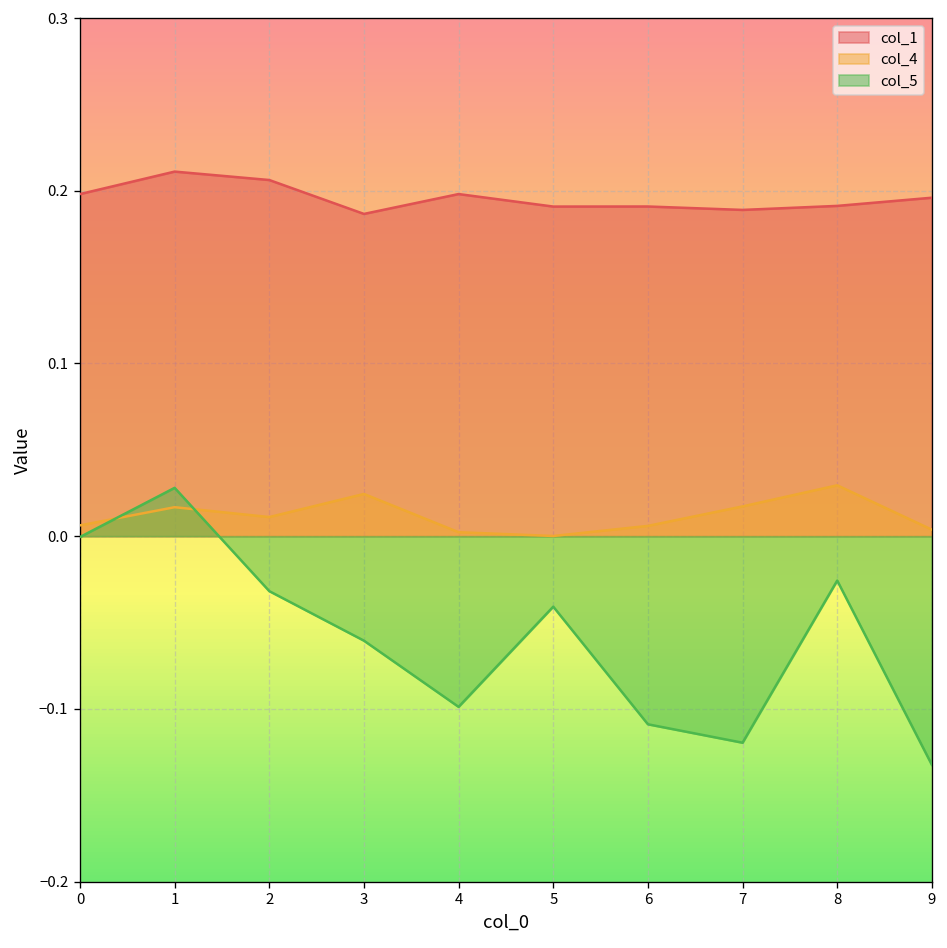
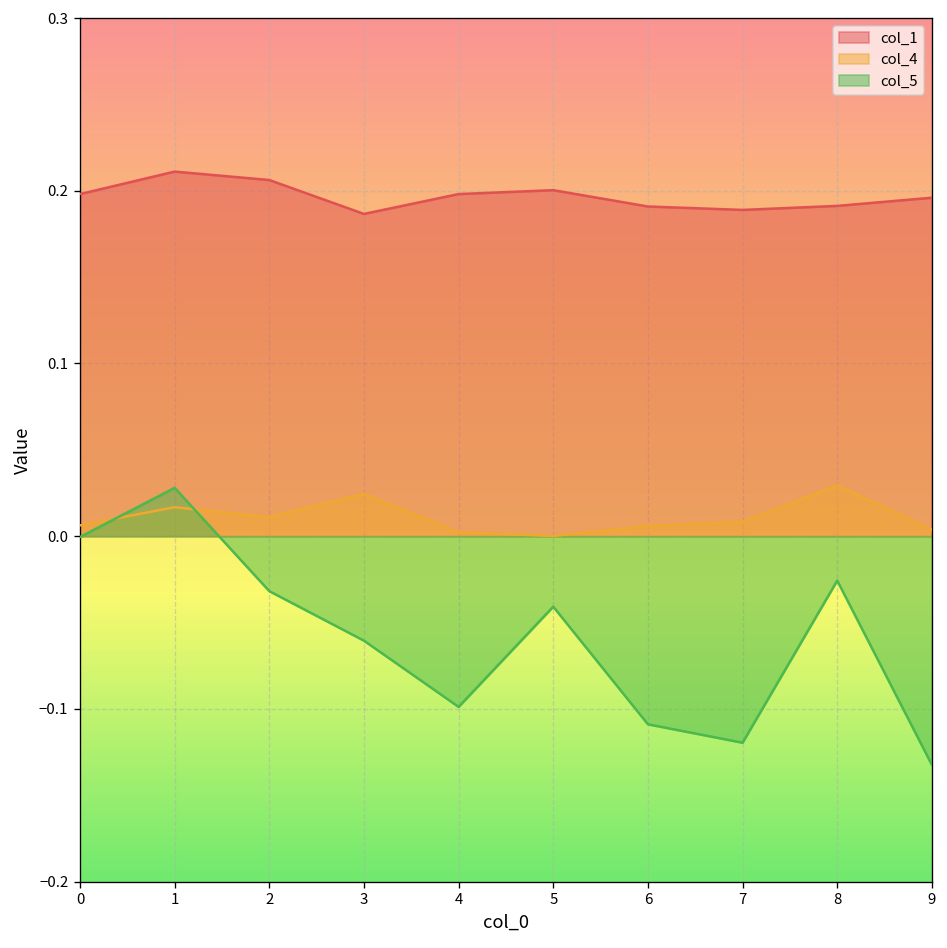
  {
    "col_1": {
      "0": 0.198,
      "1": 0.211,
      "2": 0.206,
      "3": 0.187,
      "4": 0.198,
-     "5": 0.191,
+     "5": 0.200,
      "6": 0.191,
      "7": 0.189,
      "8": 0.191,
      "9": 0.196
    },
    "col_4": {
      "0": 0.006,
      "1": 0.017,
      "2": 0.011,
      "3": 0.024,
      "4": 0.002,
      "6": 0.006,
-     "7": 0.017,
+     "7": 0.008,
      "8": 0.029,
      "9": 0.004
    }
  }
